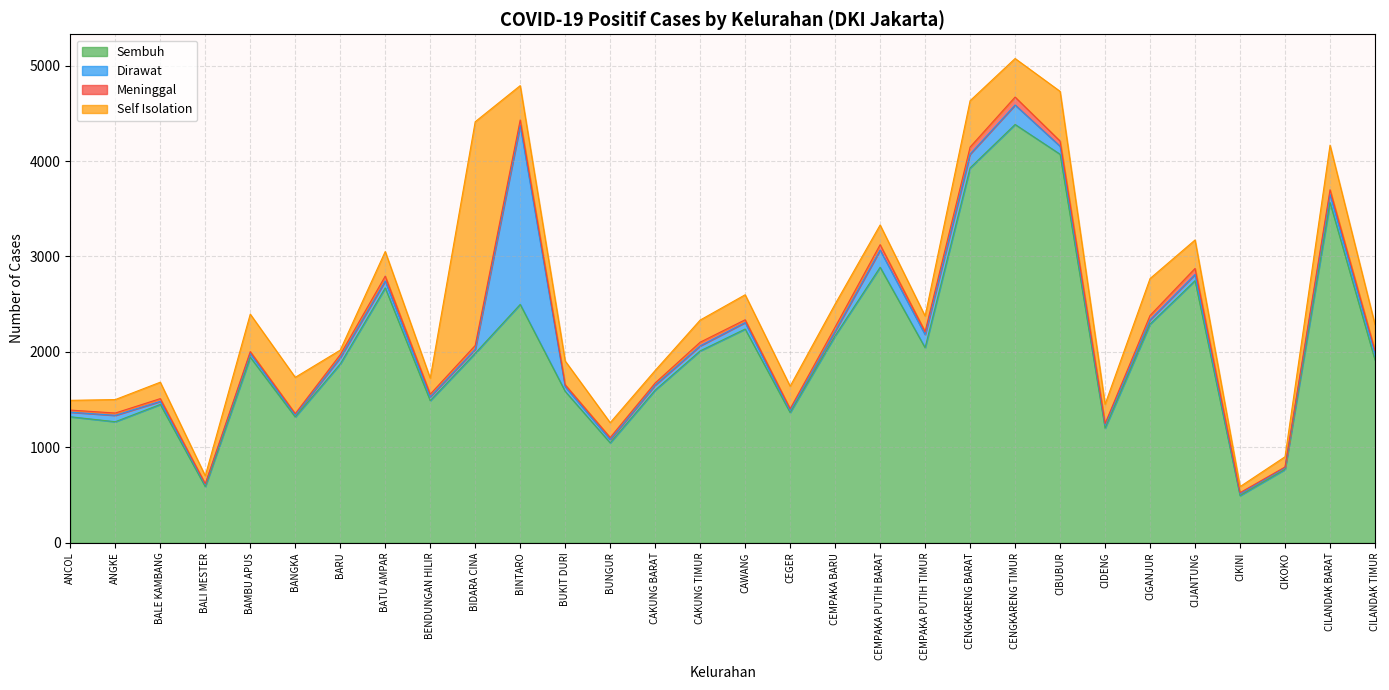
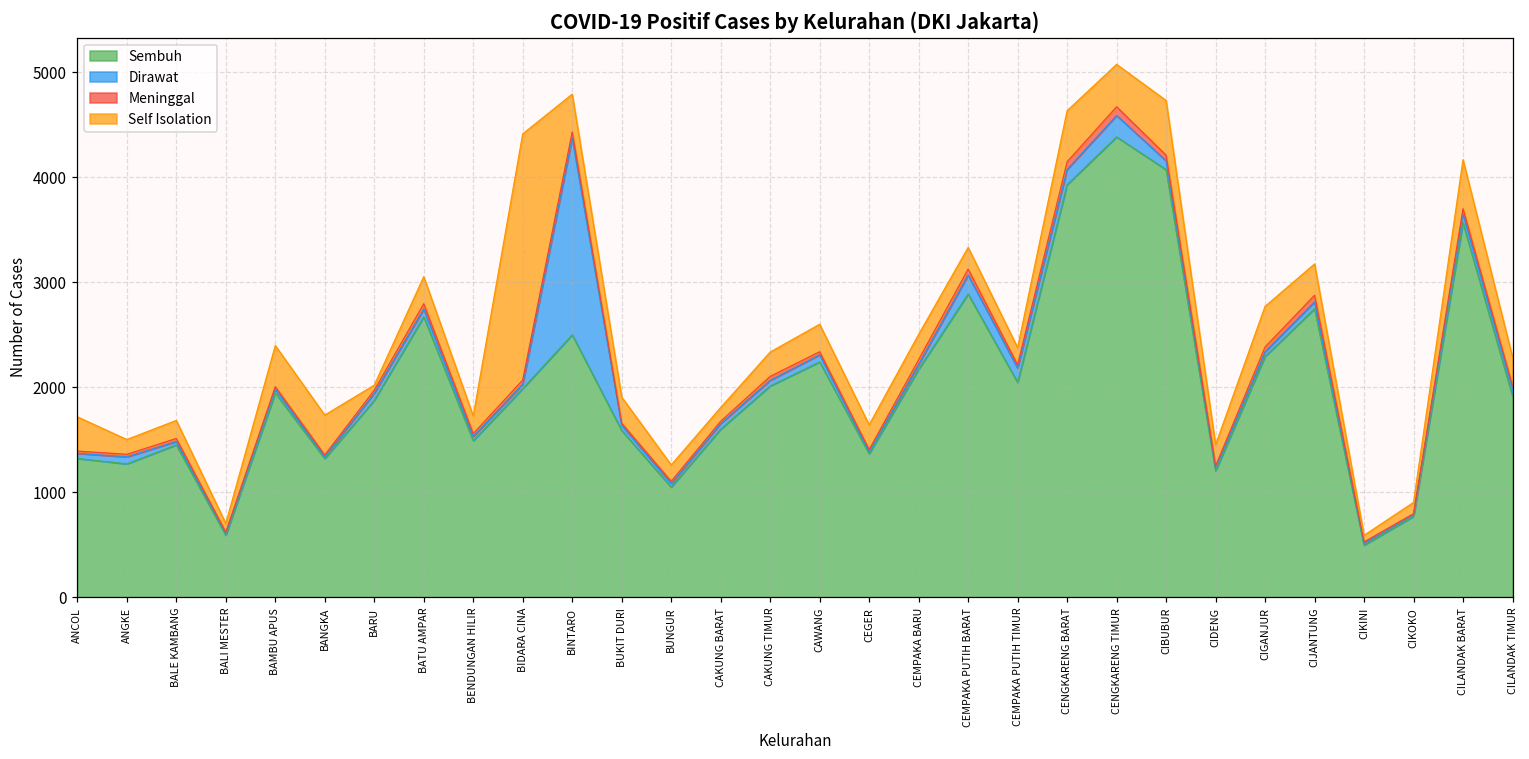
  {
    "Sembuh": {
      "ANCOL": 1300,
      "ANGKE": 1300,
      "BALE KAMBANG": 1500,
      "BAMBU APUS": 1900,
      "BARU": 1900,
      "BATU AMPAR": 2700,
      "BENDUNGAN HILIR": 1500,
      "BIDARA CINA": 2000,
      "BINTARO": 2500,
      "BUKIT DURI": 1600,
      "BUNGUR": 1000,
      "CAKUNG BARAT": 1600,
      "CAKUNG TIMUR": 2000,
      "CAWANG": 2200,
      "CEMPAKA BARU": 2200,
      "CEMPAKA PUTIH BARAT": 2900,
      "CEMPAKA PUTIH TIMUR": 2000,
      "CENGKARENG BARAT": 3900,
      "CENGKARENG TIMUR": 4400,
      "CIBUBUR": 4100,
      "CIDENG": 1200,
      "CIGANJUR": 2300,
      "CIJANTUNG": 2700,
      "CILANDAK BARAT": 3600,
      "CILANDAK TIMUR": 1900
    },
    "Dirawat": {
      "BALE KAMBANG": 0,
      "BARU": 100,
      "BATU AMPAR": 100,
      "BIDARA CINA": 0,
      "BINTARO": 1900,
      "CAKUNG TIMUR": 100,
      "CAWANG": 100,
      "CEMPAKA BARU": 0,
      "CEMPAKA PUTIH BARAT": 200,
      "CEMPAKA PUTIH TIMUR": 100,
      "CENGKARENG BARAT": 100,
      "CENGKARENG TIMUR": 200,
      "CIBUBUR": 100,
      "CIGANJUR": 0,
      "CIJANTUNG": 100,
      "CILANDAK BARAT": 100
    },
    "Meninggal": {
      "BALE KAMBANG": 0,
      "BARU": 0,
      "BATU AMPAR": 100,
      "BIDARA CINA": 0,
      "BINTARO": 100,
      "CAKUNG TIMUR": 0,
      "CAWANG": 0,
      "CEMPAKA BARU": 0,
      "CEMPAKA PUTIH BARAT": 100,
      "CEMPAKA PUTIH TIMUR": 0,
      "CENGKARENG BARAT": 100,
      "CENGKARENG TIMUR": 100,
      "CIBUBUR": 100,
      "CIGANJUR": 0,
      "CIJANTUNG": 100,
      "CILANDAK BARAT": 0
    },
    "Self Isolation": {
-     "ANCOL": 100,
+     "ANCOL": 300,
      "ANGKE": 100,
      "BALE KAMBANG": 200,
      "BALI MESTER": 100,
      "BAMBU APUS": 400,
      "BANGKA": 400,
      "BARU": 0,
      "BATU AMPAR": 300,
      "BENDUNGAN HILIR": 200,
      "BIDARA CINA": 2300,
      "BINTARO": 400,
      "BUKIT DURI": 200,
      "BUNGUR": 200,
      "CAKUNG BARAT": 100,
      "CAKUNG TIMUR": 200,
      "CAWANG": 300,
      "CEGER": 200,
      "CEMPAKA BARU": 200,
      "CEMPAKA PUTIH BARAT": 200,
      "CEMPAKA PUTIH TIMUR": 200,
      "CENGKARENG BARAT": 500,
      "CENGKARENG TIMUR": 400,
      "CIBUBUR": 500,
      "CIDENG": 200,
      "CIGANJUR": 400,
      "CIJANTUNG": 300,
      "CIKINI": 100,
      "CIKOKO": 100,
      "CILANDAK BARAT": 500,
      "CILANDAK TIMUR": 300
    }
  }
